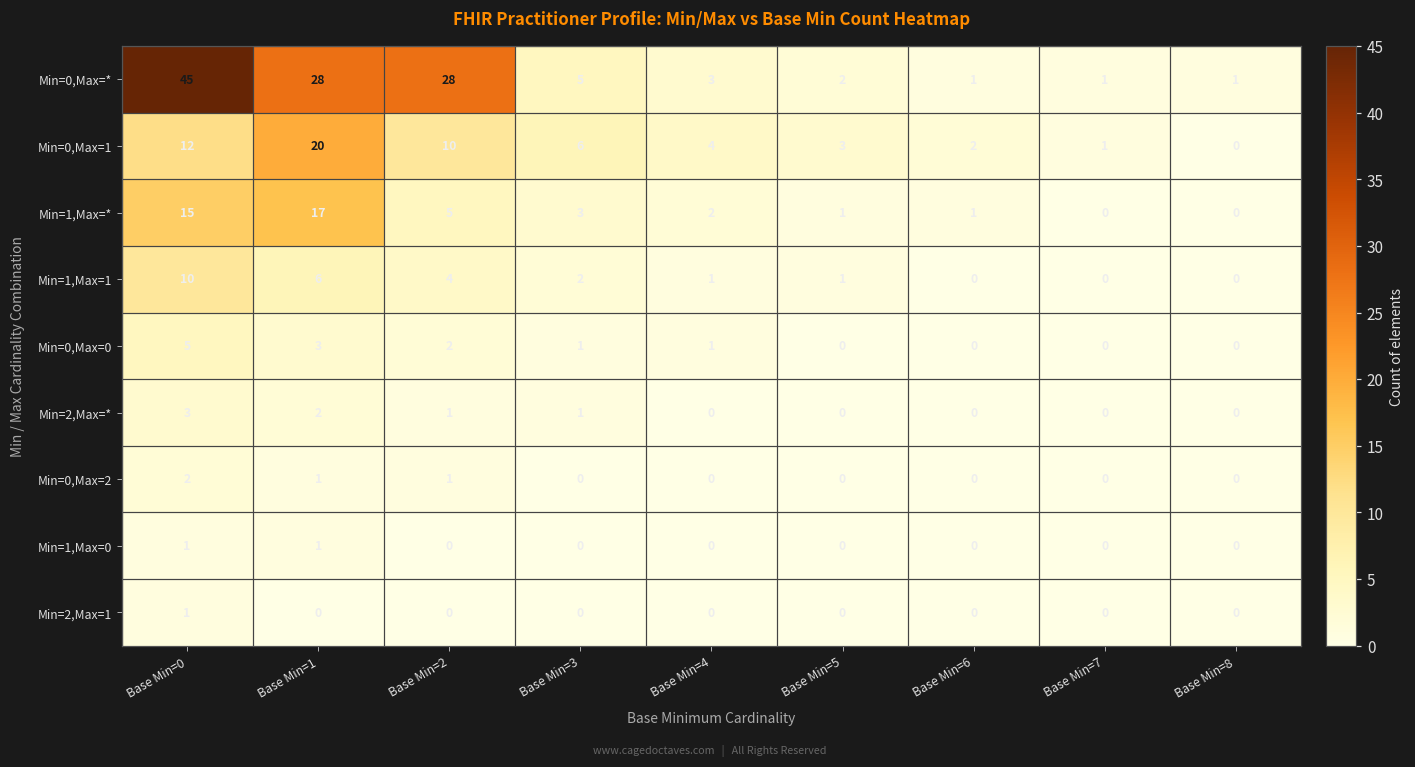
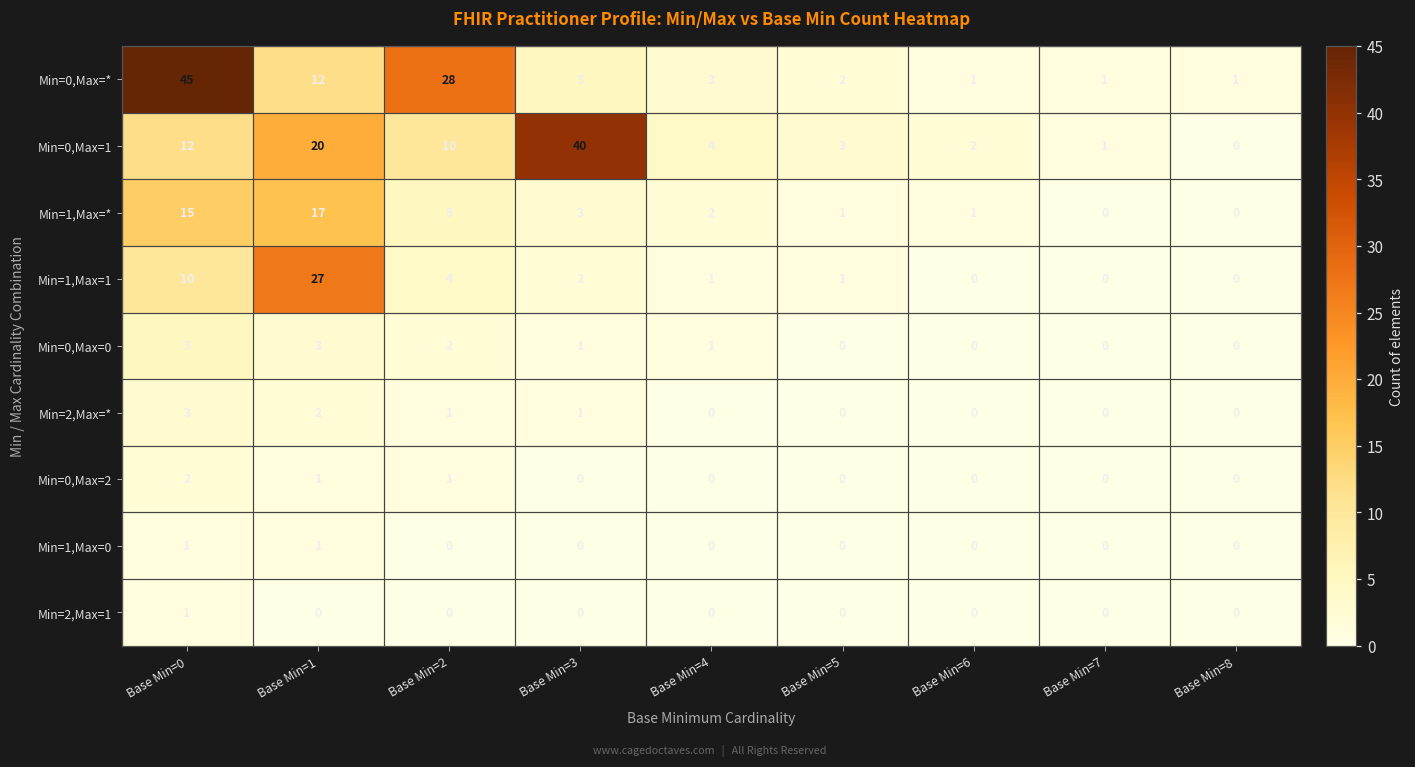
  {
    "Min=0,Max=*": {
      "Base Min=0": 45,
-     "Base Min=1": 28,
+     "Base Min=1": 12,
      "Base Min=2": 28
    },
    "Min=0,Max=1": {
      "Base Min=0": 12,
      "Base Min=1": 20,
      "Base Min=2": 10,
-     "Base Min=3": 6
+     "Base Min=3": 40
    },
    "Min=1,Max=*": {
      "Base Min=0": 15,
      "Base Min=1": 17
    },
    "Min=1,Max=1": {
      "Base Min=0": 10,
-     "Base Min=1": 6
+     "Base Min=1": 27
    }
  }
